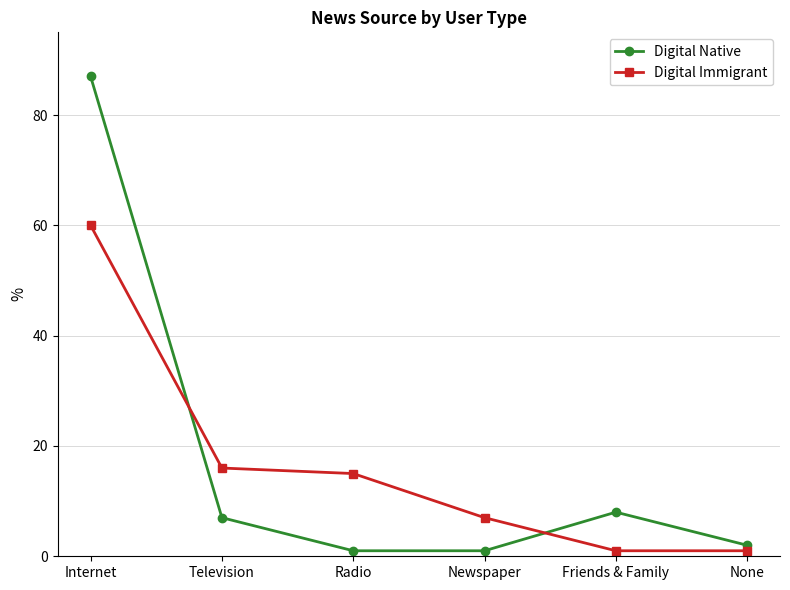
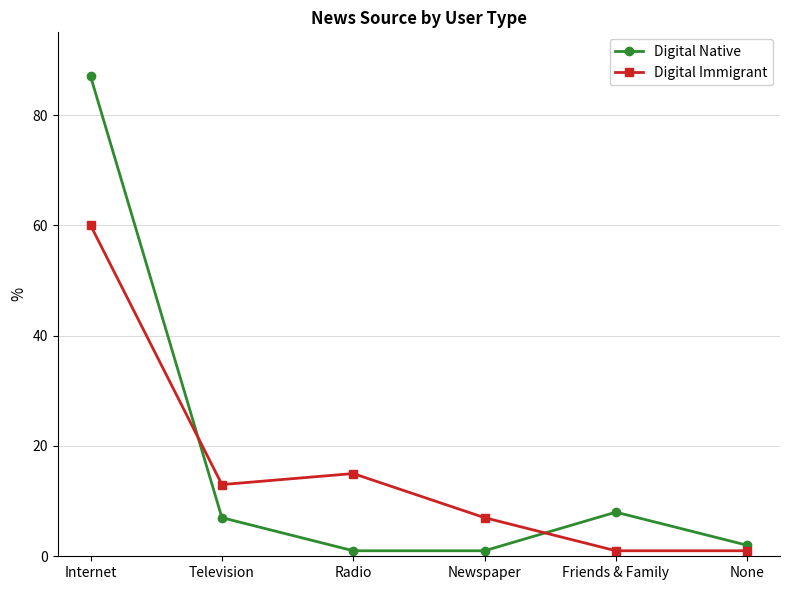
  {
    "Digital Native": {
      "Internet": 87,
      "Television": 7,
      "Radio": 1,
      "Newspaper": 1,
      "Friends & Family": 8,
      "None": 2
    },
    "Digital Immigrant": {
      "Internet": 60,
-     "Television": 16,
+     "Television": 13,
      "Radio": 15,
      "Newspaper": 7,
      "Friends & Family": 1,
      "None": 1
    }
  }
